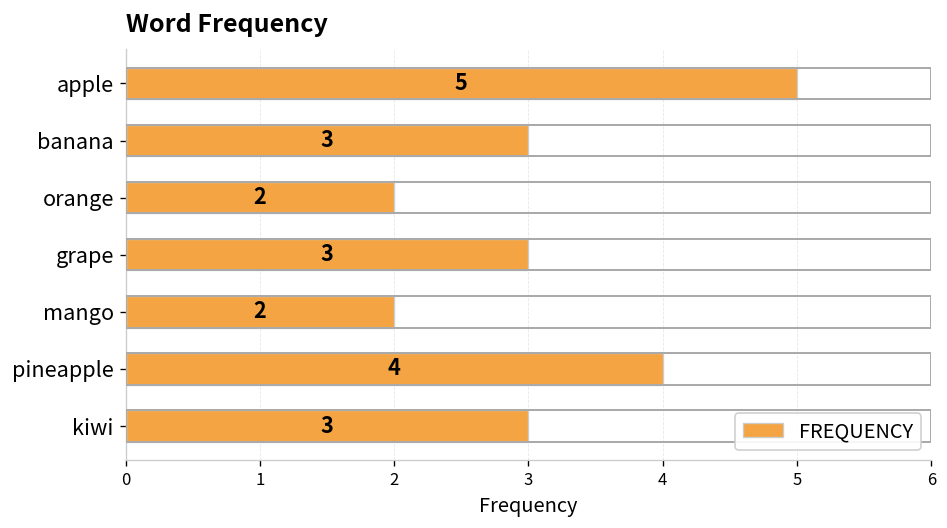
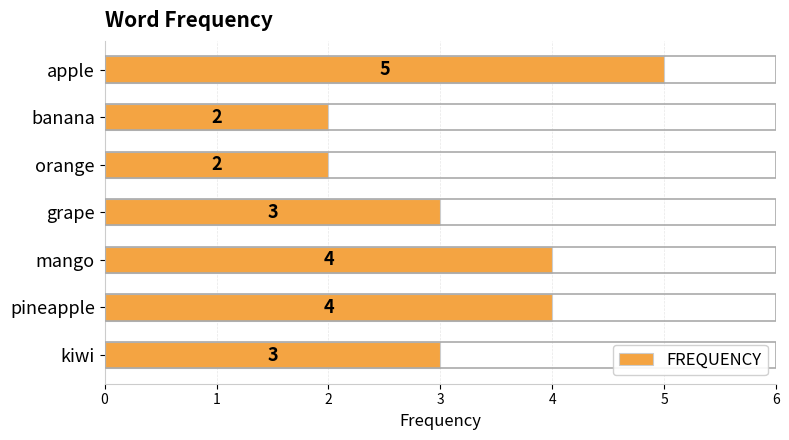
  {
    "apple": 5,
-   "banana": 3,
+   "banana": 2,
    "orange": 2,
    "grape": 3,
-   "mango": 2,
+   "mango": 4,
    "pineapple": 4,
    "kiwi": 3
  }
